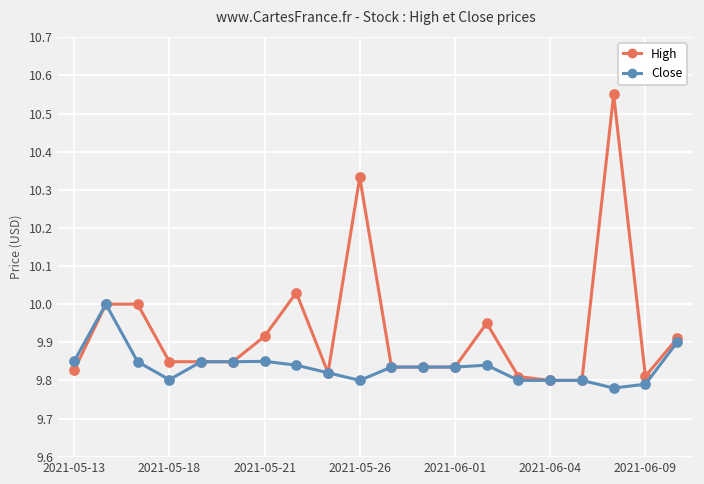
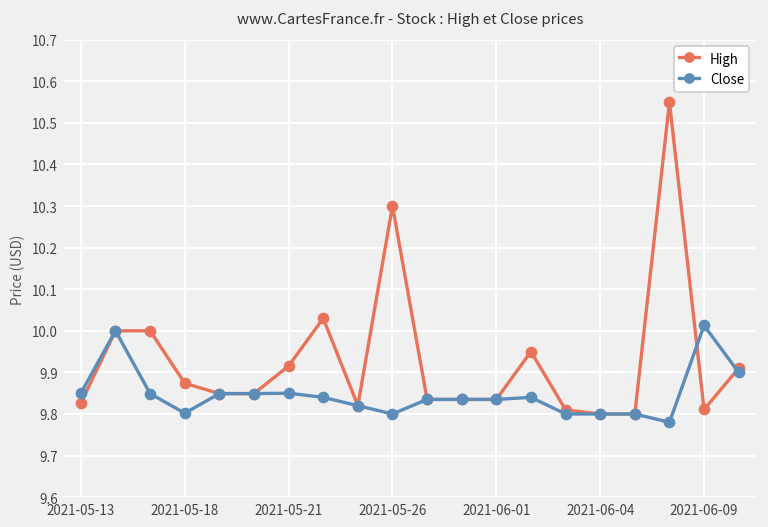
  {
    "High": {
      "2021-05-13": 9.83,
-     "2021-05-18": 9.85,
+     "2021-05-18": 9.87,
      "2021-05-21": 9.92,
-     "2021-05-26": 10.33,
+     "2021-05-26": 10.30,
      "2021-06-09": 9.81
    },
    "Close": {
      "2021-05-13": 9.85,
      "2021-05-18": 9.80,
      "2021-05-21": 9.85,
      "2021-05-26": 9.80,
-     "2021-06-09": 9.79
+     "2021-06-09": 10.01
    }
  }
